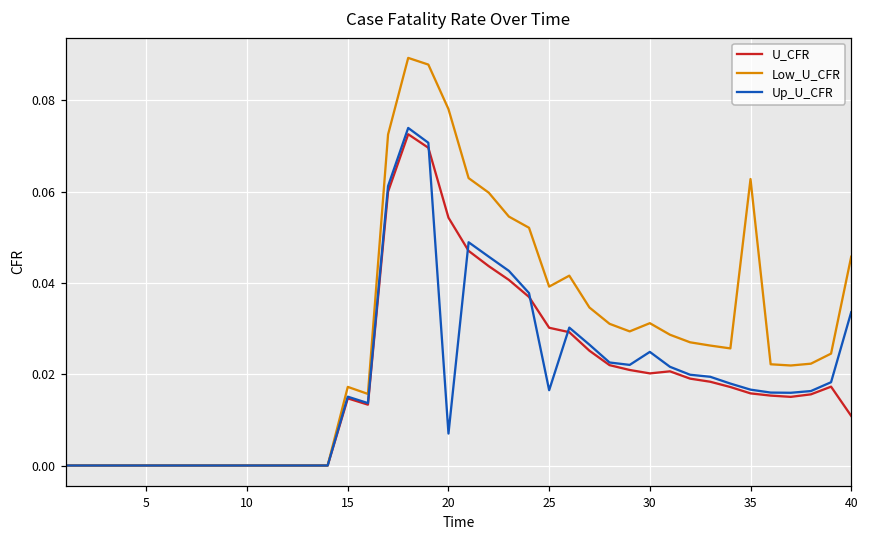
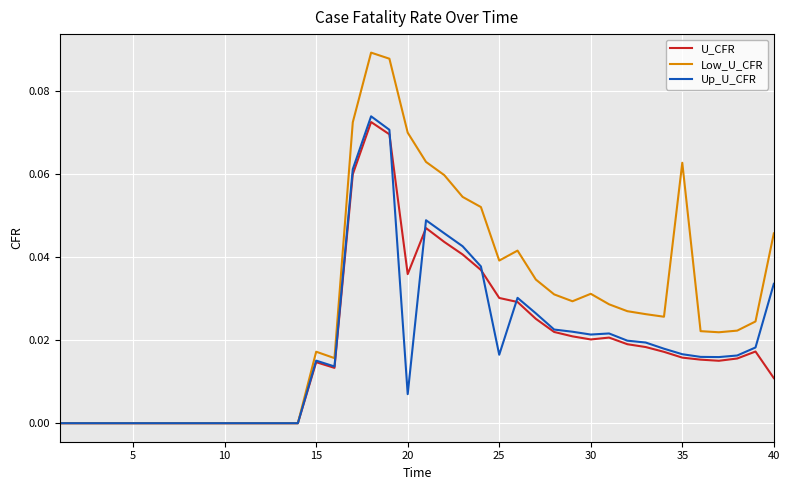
  {
    "U_CFR": {
-     "20": 0.054,
+     "20": 0.036,
      "25": 0.030,
      "30": 0.020,
      "35": 0.016,
      "40": 0.011
    },
    "Low_U_CFR": {
      "15": 0.017,
-     "20": 0.078,
+     "20": 0.070,
      "25": 0.039,
      "30": 0.031,
      "35": 0.063,
      "40": 0.046
    },
    "Up_U_CFR": {
      "20": 0.007,
      "25": 0.016,
-     "30": 0.025,
+     "30": 0.021,
      "35": 0.017,
      "40": 0.034
    }
  }
